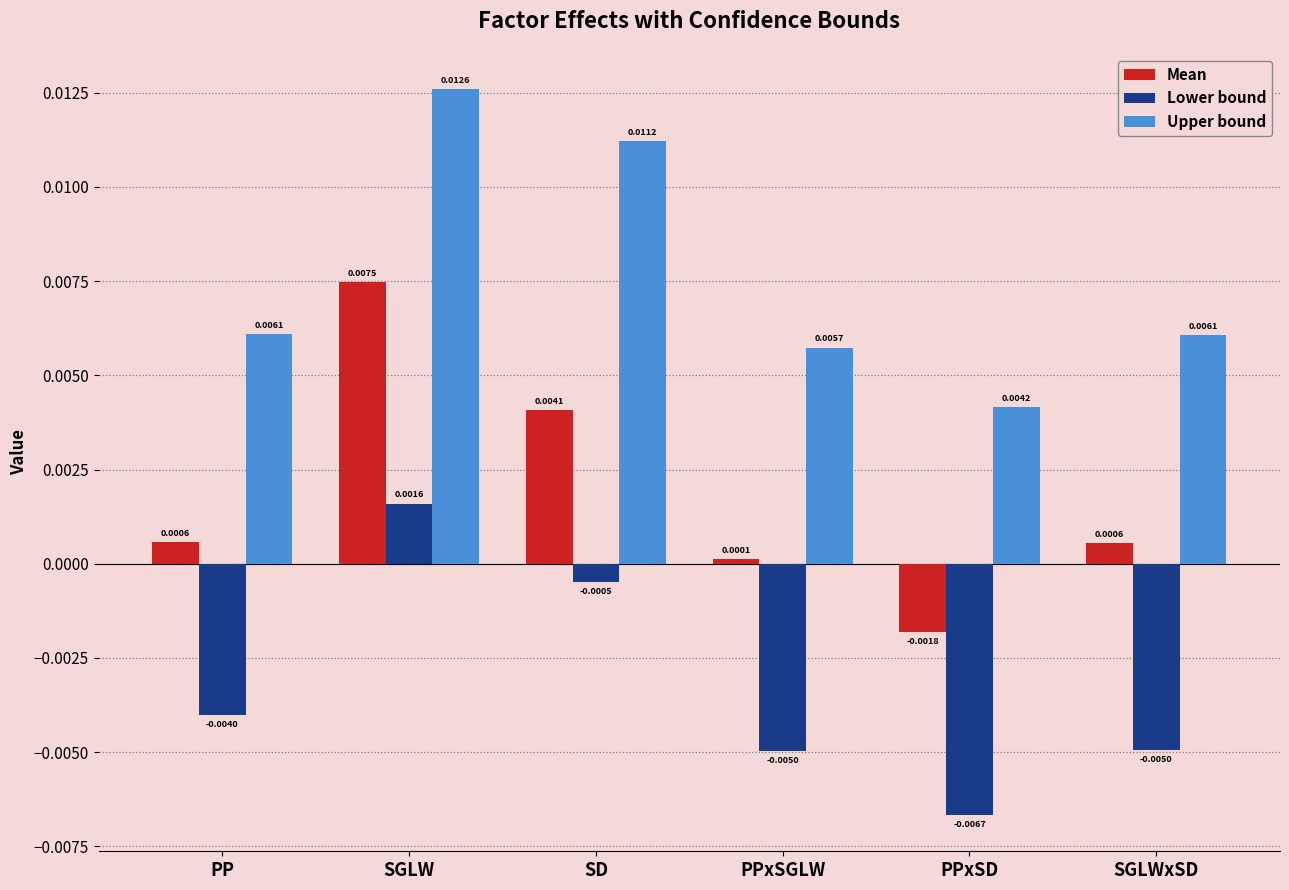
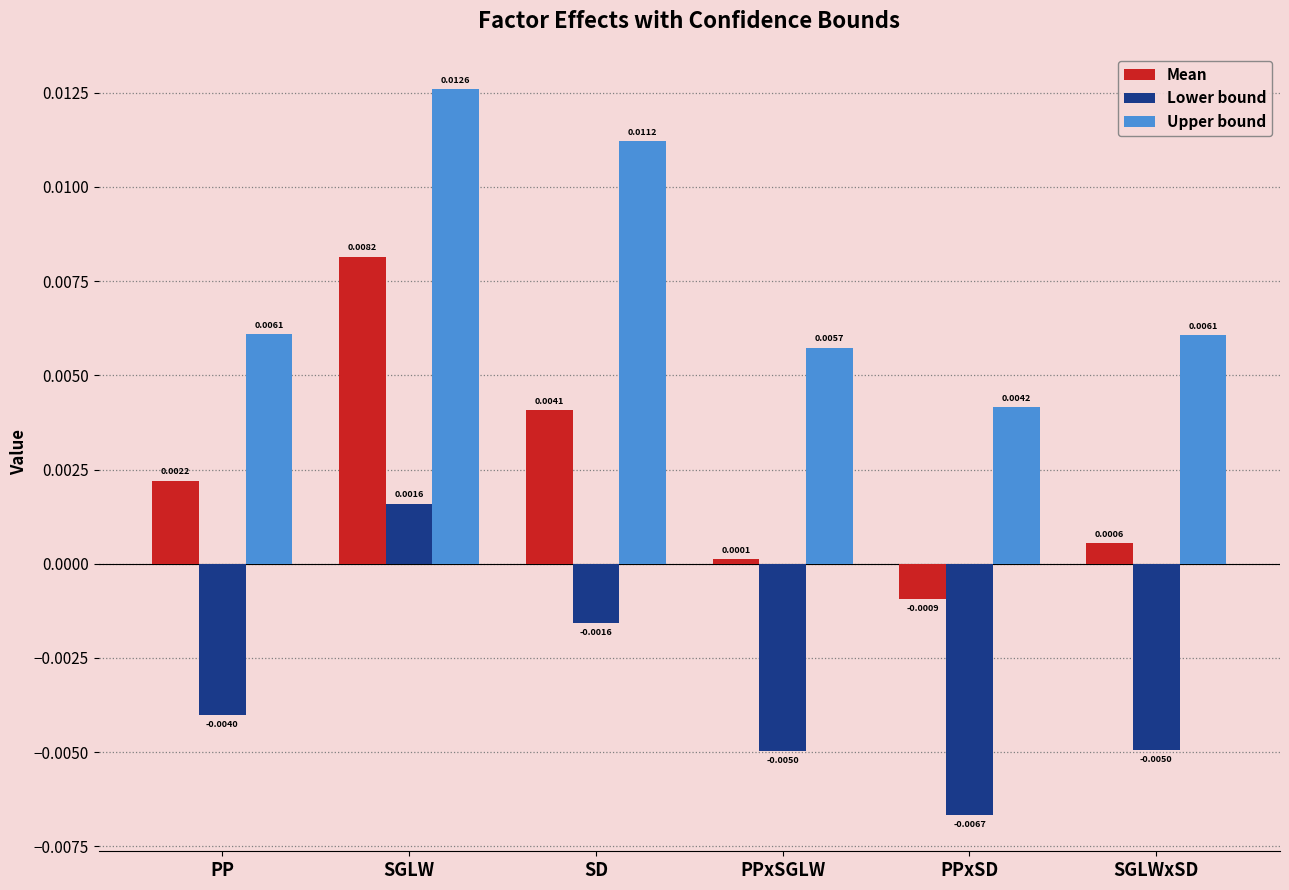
  {
    "Mean": {
-     "PP": 0.0006,
-     "SGLW": 0.0075,
+     "PP": 0.0022,
+     "SGLW": 0.0082,
      "SD": 0.0041,
      "PPxSGLW": 0.0001,
-     "PPxSD": -0.0018,
+     "PPxSD": -0.0009,
      "SGLWxSD": 0.0006
    },
    "Lower bound": {
      "PP": -0.0040,
      "SGLW": 0.0016,
-     "SD": -0.0005,
+     "SD": -0.0016,
      "PPxSGLW": -0.0050,
      "PPxSD": -0.0067,
      "SGLWxSD": -0.0050
    },
    "Upper bound": {
      "PP": 0.0061,
      "SGLW": 0.0126,
      "SD": 0.0112,
      "PPxSGLW": 0.0057,
      "PPxSD": 0.0042,
      "SGLWxSD": 0.0061
    }
  }
